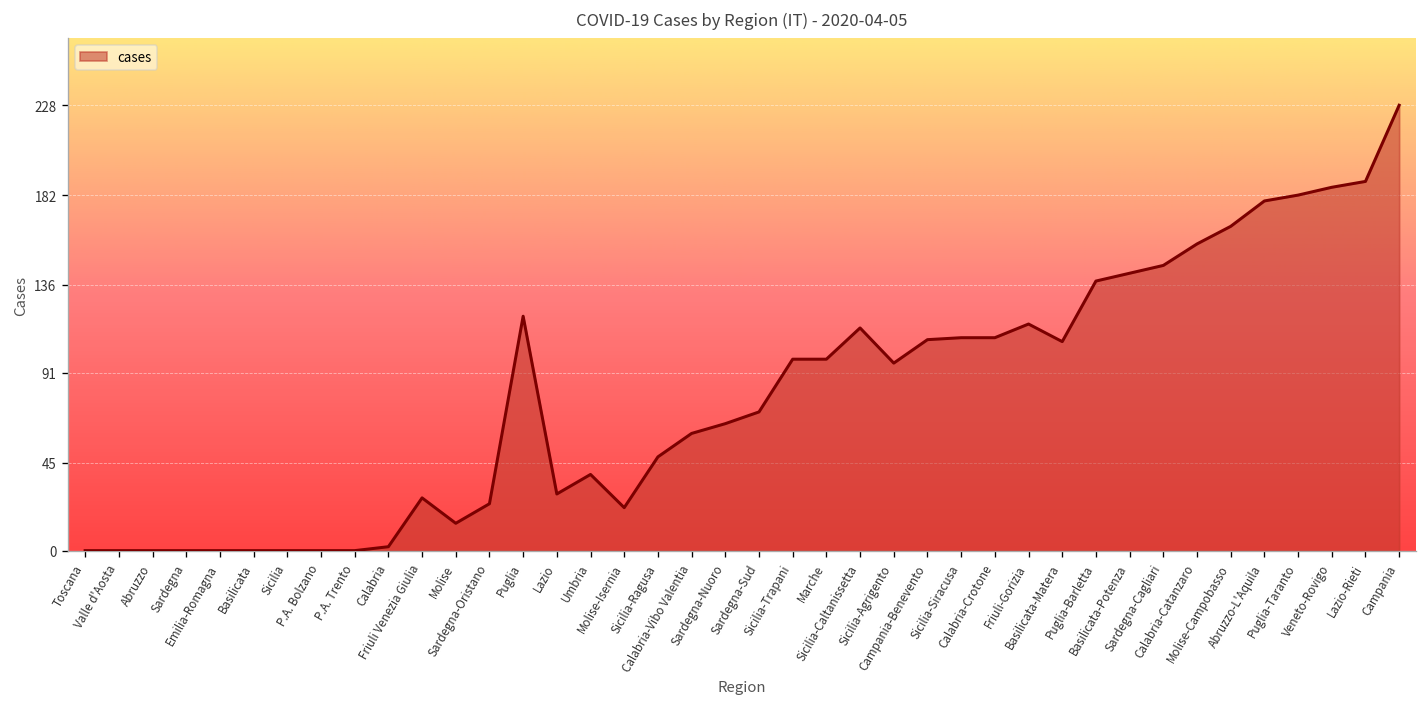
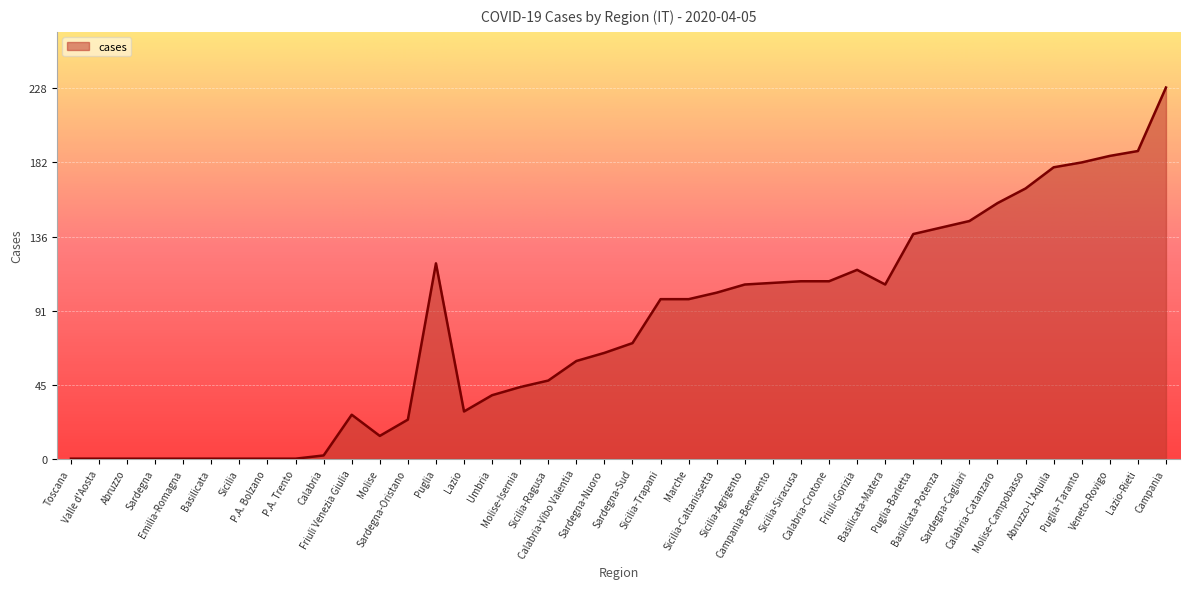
  {
    "Toscana": 0,
    "Valle d'Aosta": 0,
    "Abruzzo": 0,
    "Sardegna": 0,
    "Emilia-Romagna": 0,
    "Basilicata": 0,
    "Sicilia": 0,
    "P.A. Bolzano": 0,
    "P.A. Trento": 0,
    "Calabria": 2,
    "Friuli Venezia Giulia": 27,
    "Molise": 14,
    "Sardegna-Oristano": 24,
    "Puglia": 120,
    "Lazio": 29,
    "Umbria": 39,
-   "Molise-Isernia": 22,
+   "Molise-Isernia": 44,
    "Sicilia-Ragusa": 48,
    "Calabria-Vibo Valentia": 60,
    "Sardegna-Nuoro": 65,
    "Sardegna-Sud": 71,
    "Sicilia-Trapani": 98,
    "Marche": 98,
-   "Sicilia-Caltanissetta": 114,
-   "Sicilia-Agrigento": 96,
+   "Sicilia-Caltanissetta": 102,
+   "Sicilia-Agrigento": 107,
    "Campania-Benevento": 108,
    "Sicilia-Siracusa": 109,
    "Calabria-Crotone": 109,
    "Friuli-Gorizia": 116,
    "Basilicata-Matera": 107,
    "Puglia-Barletta": 138,
    "Basilicata-Potenza": 142,
    "Sardegna-Cagliari": 146,
    "Calabria-Catanzaro": 157,
    "Molise-Campobasso": 166,
    "Abruzzo-L'Aquila": 179,
    "Puglia-Taranto": 182,
    "Veneto-Rovigo": 186,
    "Lazio-Rieti": 189,
    "Campania": 228
  }
